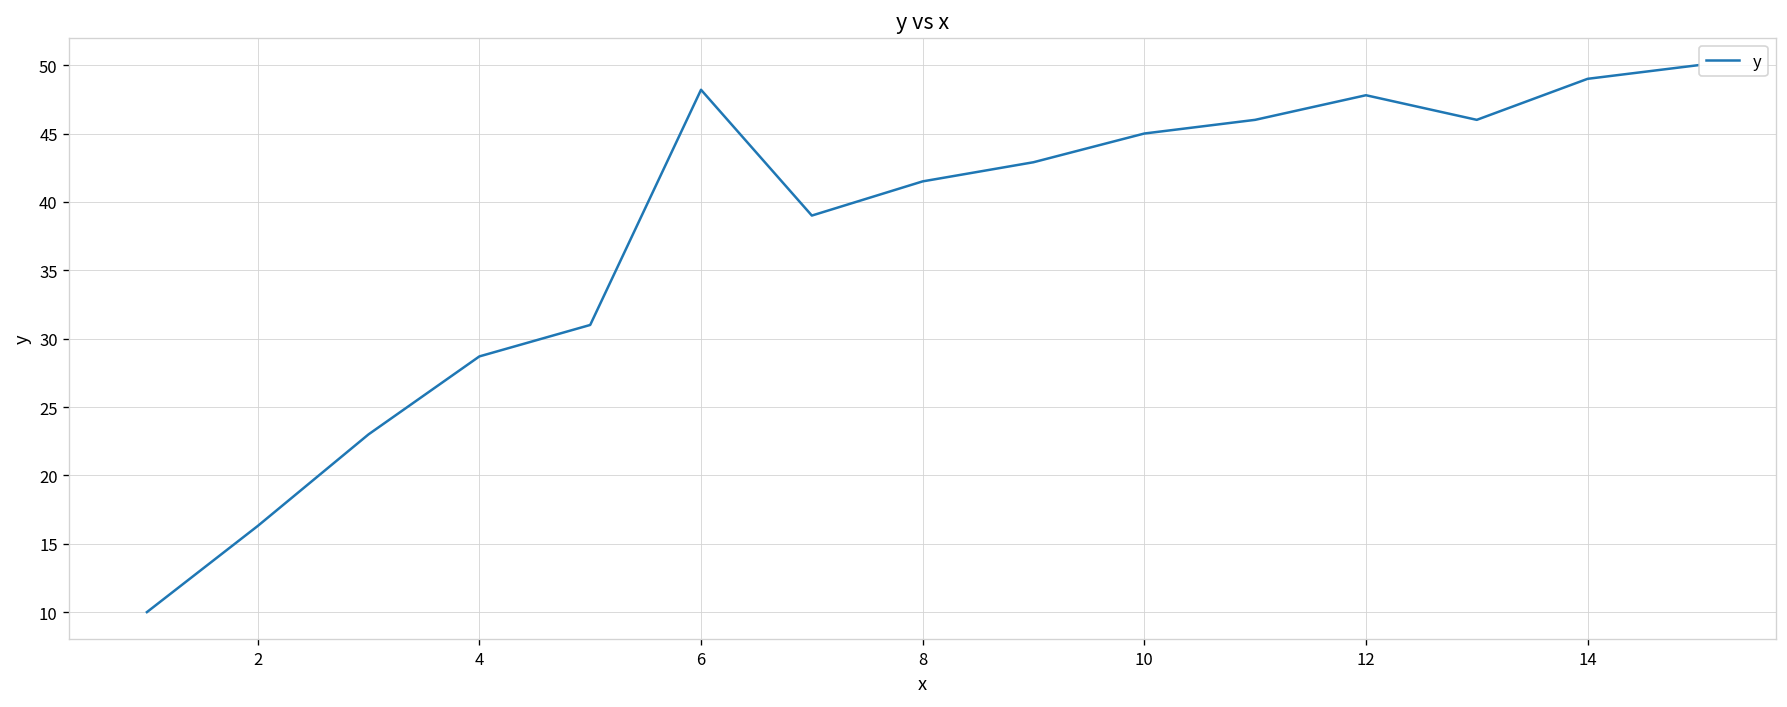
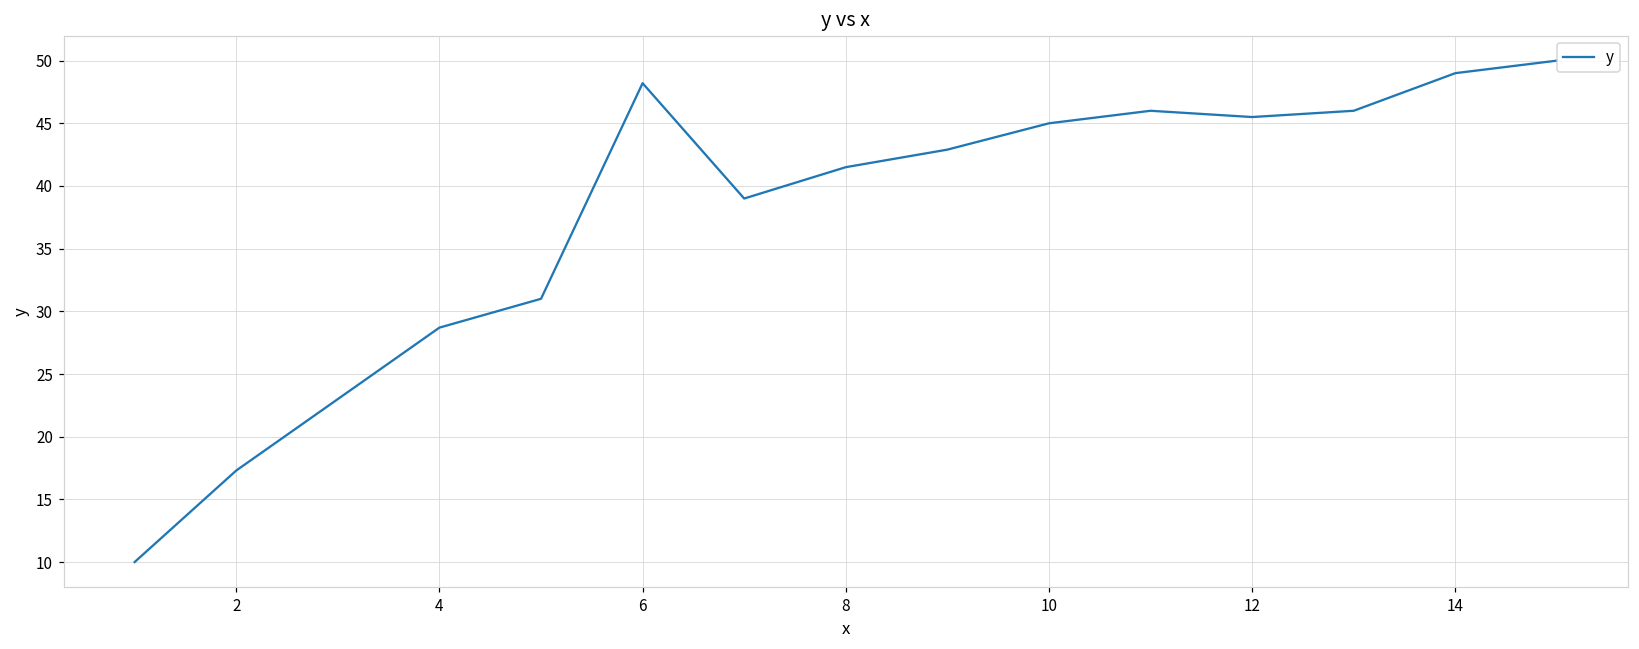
  {
-   "2": 16.3,
+   "2": 17.3,
    "4": 28.7,
    "6": 48.2,
    "8": 41.5,
    "10": 45.0,
-   "12": 47.8,
+   "12": 45.5,
    "14": 49.0
  }
